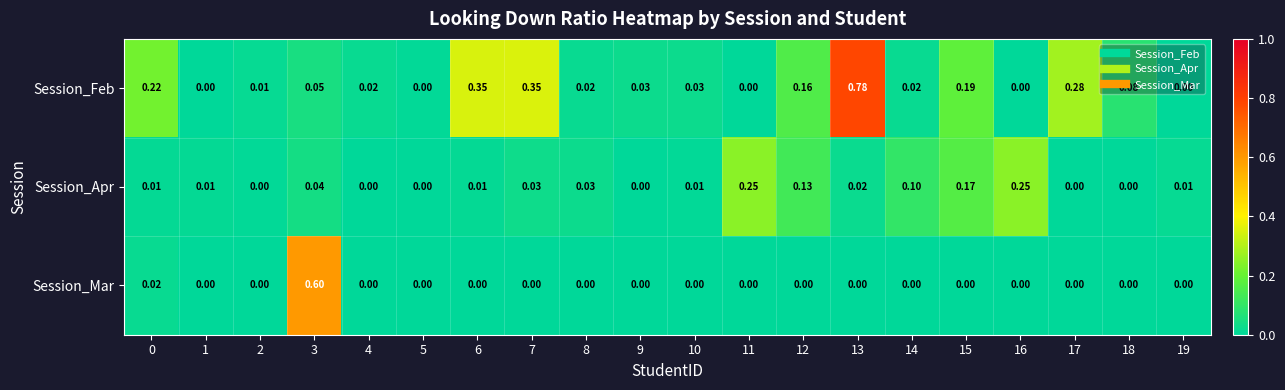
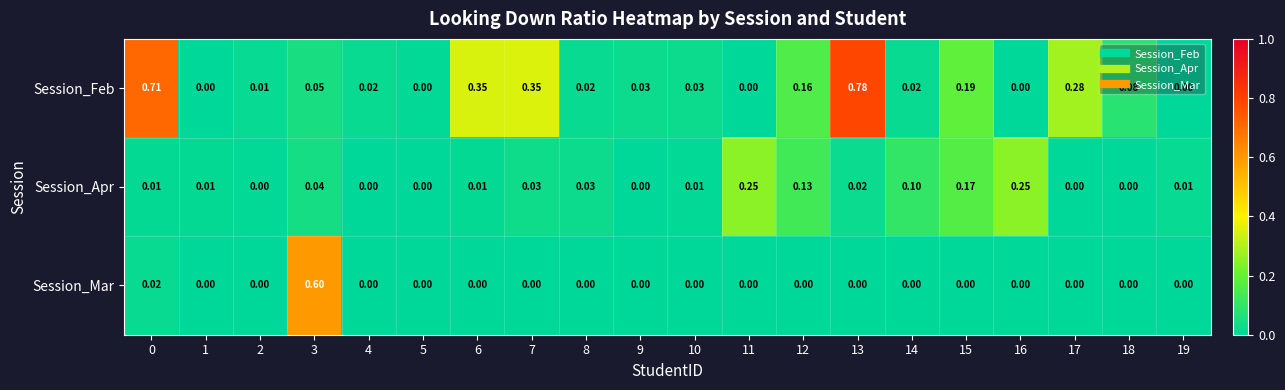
  {
    "Session_Feb": {
-     "0": 0.22,
+     "0": 0.71,
      "1": 0.00,
      "2": 0.01,
      "3": 0.05,
      "4": 0.02,
      "5": 0.00,
      "6": 0.35,
      "7": 0.35,
      "8": 0.02,
      "9": 0.03,
      "10": 0.03,
      "11": 0.00,
      "12": 0.16,
      "13": 0.78,
      "14": 0.02,
      "15": 0.19,
      "16": 0.00,
      "17": 0.28
    },
    "Session_Apr": {
      "0": 0.01,
      "1": 0.01,
      "2": 0.00,
      "3": 0.04,
      "4": 0.00,
      "5": 0.00,
      "6": 0.01,
      "7": 0.03,
      "8": 0.03,
      "9": 0.00,
      "10": 0.01,
      "11": 0.25,
      "12": 0.13,
      "13": 0.02,
      "14": 0.10,
      "15": 0.17,
      "16": 0.25,
      "17": 0.00,
      "18": 0.00,
      "19": 0.01
    },
    "Session_Mar": {
      "0": 0.02,
      "1": 0.00,
      "2": 0.00,
      "3": 0.60,
      "4": 0.00,
      "5": 0.00,
      "6": 0.00,
      "7": 0.00,
      "8": 0.00,
      "9": 0.00,
      "10": 0.00,
      "11": 0.00,
      "12": 0.00,
      "13": 0.00,
      "14": 0.00,
      "15": 0.00,
      "16": 0.00,
      "17": 0.00,
      "18": 0.00,
      "19": 0.00
    }
  }
